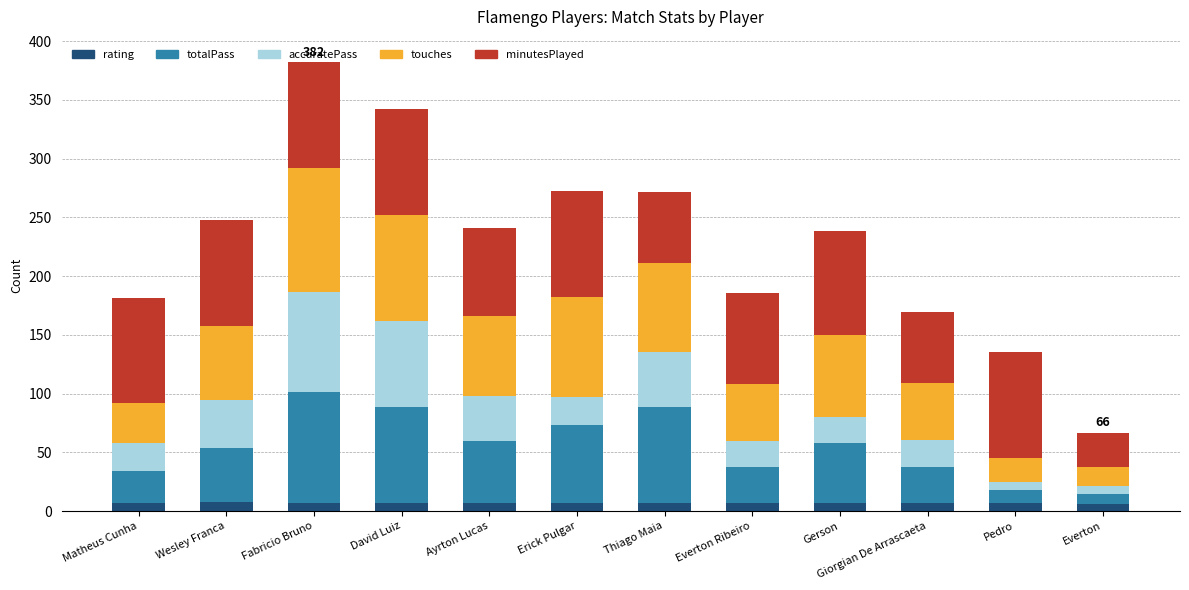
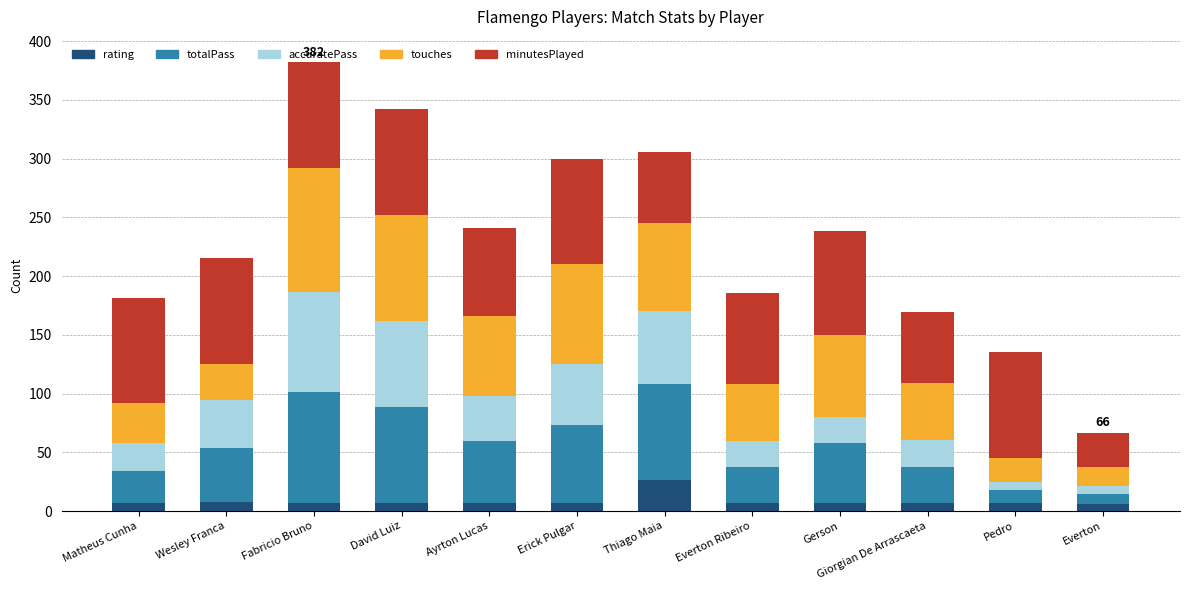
  {
    "rating": {
      "Matheus Cunha": 7,
      "Wesley Franca": 7,
      "Fabricio Bruno": 7,
      "David Luiz": 7,
      "Ayrton Lucas": 7,
      "Erick Pulgar": 7,
-     "Thiago Maia": 7,
+     "Thiago Maia": 26,
      "Everton Ribeiro": 7,
      "Gerson": 7,
      "Giorgian De Arrascaeta": 7,
      "Pedro": 7,
      "Everton": 6
    },
    "totalPass": {
      "Matheus Cunha": 27,
      "Wesley Franca": 46,
      "Fabricio Bruno": 94,
      "David Luiz": 82,
      "Ayrton Lucas": 53,
      "Erick Pulgar": 66,
      "Thiago Maia": 82,
      "Everton Ribeiro": 31,
      "Gerson": 51,
      "Giorgian De Arrascaeta": 31,
      "Pedro": 11,
      "Everton": 8
    },
    "accuratePass": {
      "Matheus Cunha": 24,
      "Wesley Franca": 41,
      "Fabricio Bruno": 85,
      "David Luiz": 73,
      "Ayrton Lucas": 38,
-     "Erick Pulgar": 24,
-     "Thiago Maia": 47,
+     "Erick Pulgar": 52,
+     "Thiago Maia": 62,
      "Everton Ribeiro": 22,
      "Gerson": 22,
      "Giorgian De Arrascaeta": 23,
      "Pedro": 7,
      "Everton": 7
    },
    "touches": {
      "Matheus Cunha": 34,
-     "Wesley Franca": 63,
+     "Wesley Franca": 31,
      "Fabricio Bruno": 106,
      "David Luiz": 90,
      "Ayrton Lucas": 68,
      "Erick Pulgar": 85,
      "Thiago Maia": 75,
      "Everton Ribeiro": 48,
      "Gerson": 70,
      "Giorgian De Arrascaeta": 48,
      "Pedro": 21,
      "Everton": 16
    },
    "minutesPlayed": {
      "Matheus Cunha": 90,
      "Wesley Franca": 90,
      "David Luiz": 90,
      "Ayrton Lucas": 75,
      "Erick Pulgar": 90,
      "Thiago Maia": 61,
      "Everton Ribeiro": 78,
      "Gerson": 88,
      "Giorgian De Arrascaeta": 61,
      "Pedro": 90
    }
  }
